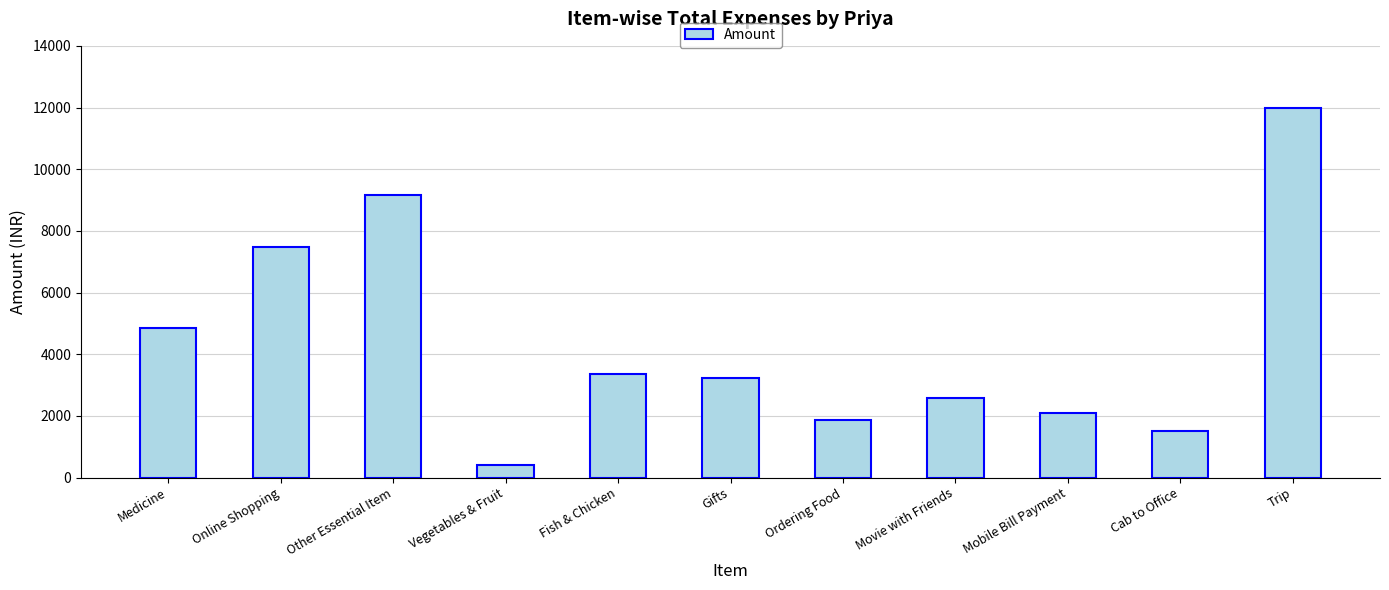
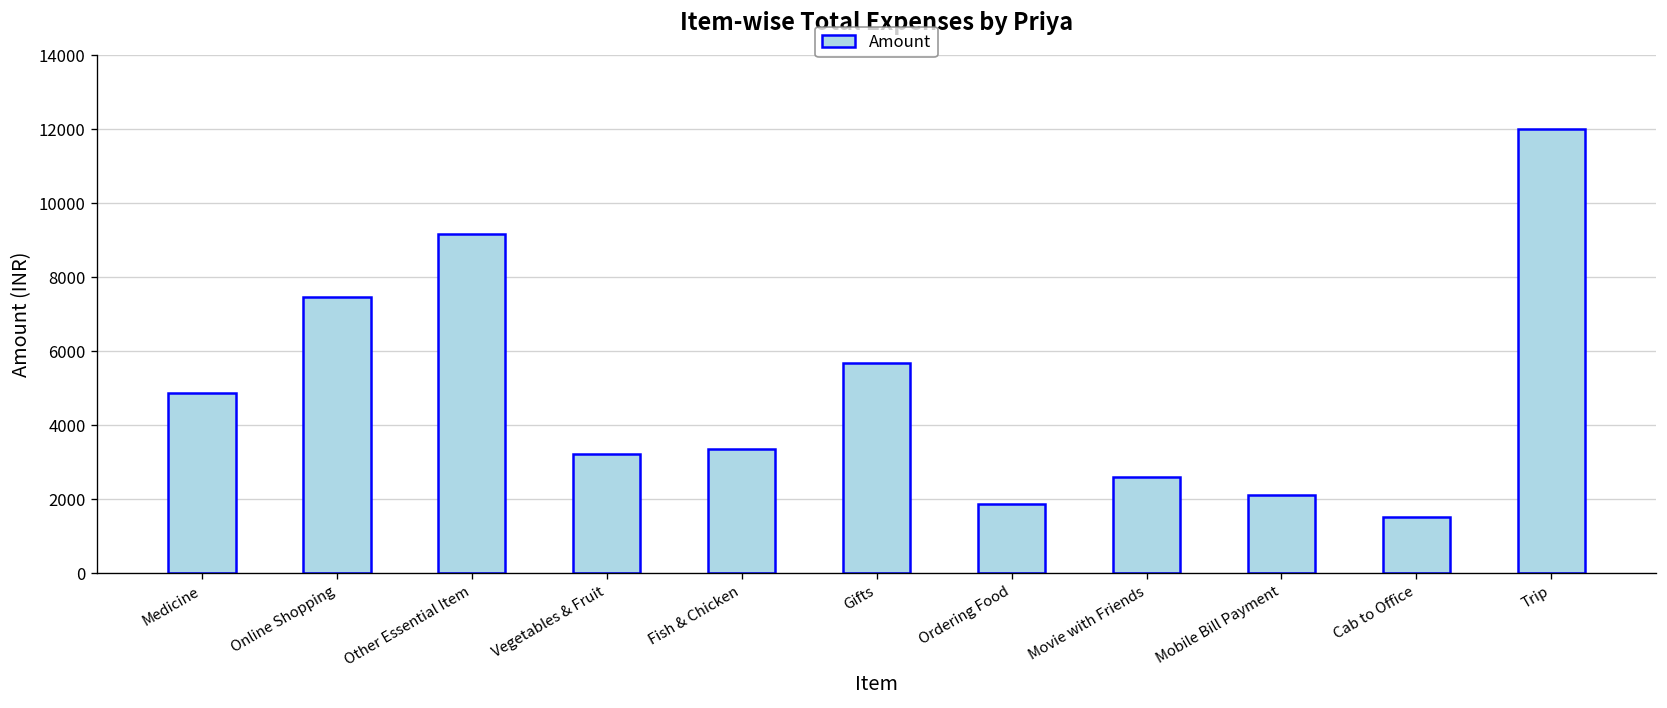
  {
    "Medicine": 4900,
    "Online Shopping": 7500,
    "Other Essential Item": 9200,
-   "Vegetables & Fruit": 400,
+   "Vegetables & Fruit": 3200,
    "Fish & Chicken": 3300,
-   "Gifts": 3200,
+   "Gifts": 5700,
    "Ordering Food": 1900,
    "Movie with Friends": 2600,
    "Mobile Bill Payment": 2100,
    "Cab to Office": 1500,
    "Trip": 12000
  }
